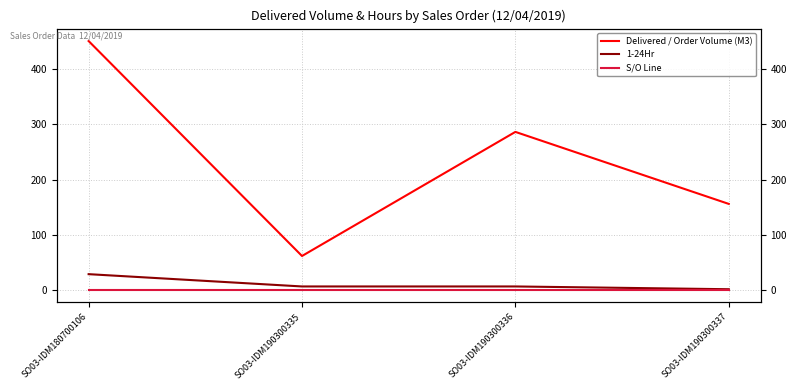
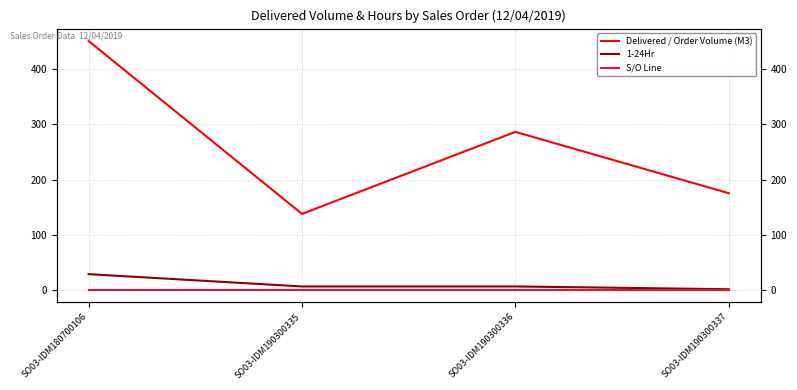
  {
    "Delivered / Order Volume (M3)": {
      "SO03-IDM180700106": 450,
-     "SO03-IDM190300335": 60,
+     "SO03-IDM190300335": 140,
      "SO03-IDM190300336": 290,
-     "SO03-IDM190300337": 160
+     "SO03-IDM190300337": 180
    },
    "1-24Hr": {
      "SO03-IDM180700106": 30,
      "SO03-IDM190300335": 10,
      "SO03-IDM190300336": 10
    },
    "S/O Line": {
      "SO03-IDM180700106": 0,
      "SO03-IDM190300335": 0,
      "SO03-IDM190300336": 0
    }
  }
